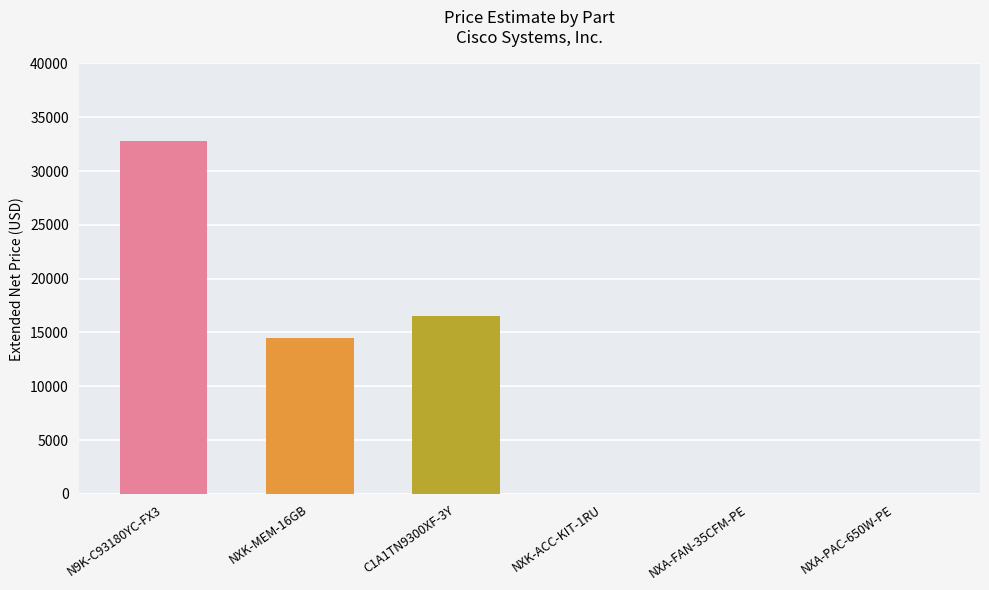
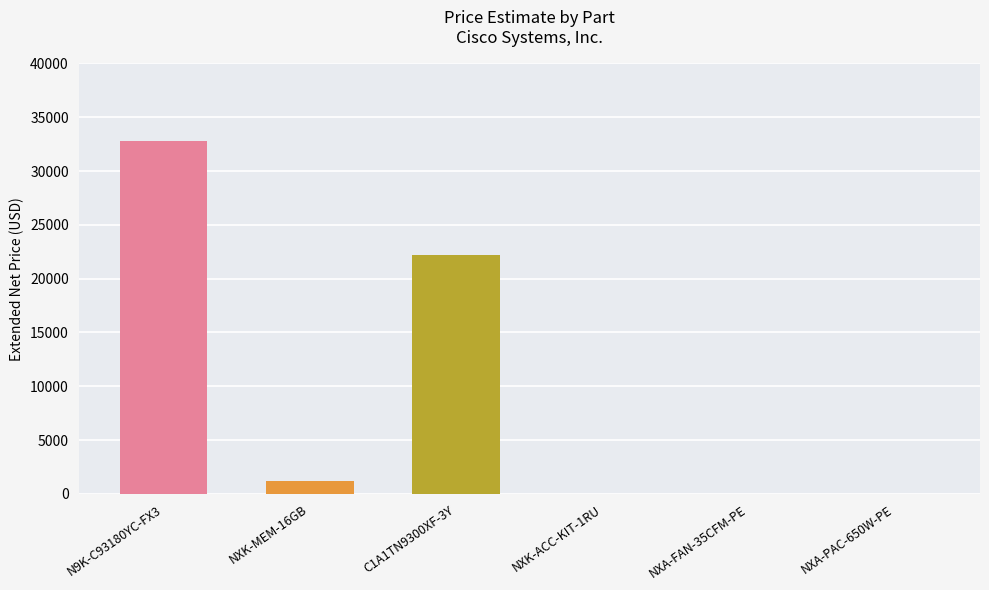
  {
    "N9K-C93180YC-FX3": 32800,
-   "NXK-MEM-16GB": 14400,
-   "C1A1TN9300XF-3Y": 16600,
+   "NXK-MEM-16GB": 1200,
+   "C1A1TN9300XF-3Y": 22200,
    "NXK-ACC-KIT-1RU": 0,
    "NXA-FAN-35CFM-PE": 0,
    "NXA-PAC-650W-PE": 0
  }
